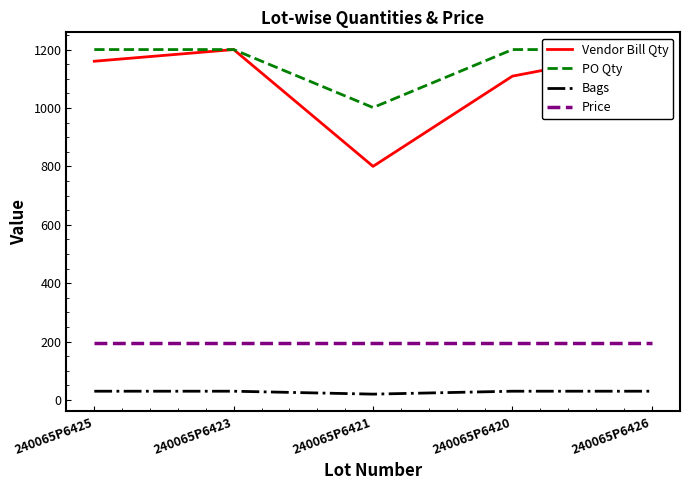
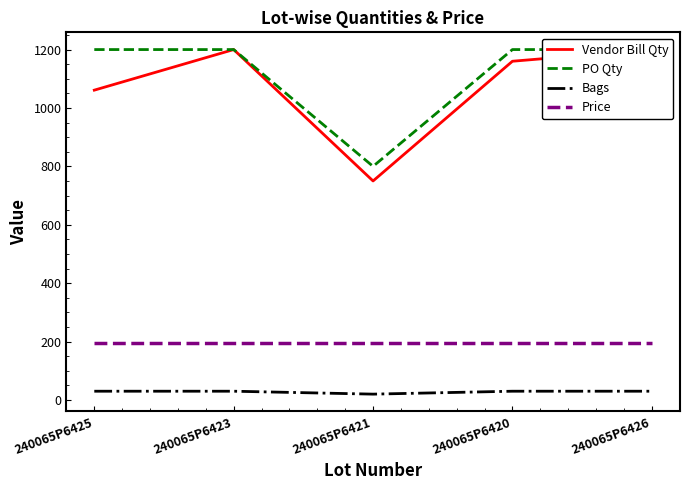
  {
    "Vendor Bill Qty": {
-     "240065P6425": 1160,
-     "240065P6421": 800,
-     "240065P6420": 1110
+     "240065P6425": 1060,
+     "240065P6421": 750,
+     "240065P6420": 1160
    },
    "PO Qty": {
      "240065P6425": 1200,
-     "240065P6421": 1000,
+     "240065P6421": 800,
      "240065P6420": 1200
    },
    "Bags": {
      "240065P6425": 30,
      "240065P6423": 30,
      "240065P6421": 20,
      "240065P6420": 30,
      "240065P6426": 30
    },
    "Price": {
      "240065P6425": 200,
      "240065P6423": 200,
      "240065P6421": 200,
      "240065P6420": 200,
      "240065P6426": 200
    }
  }
